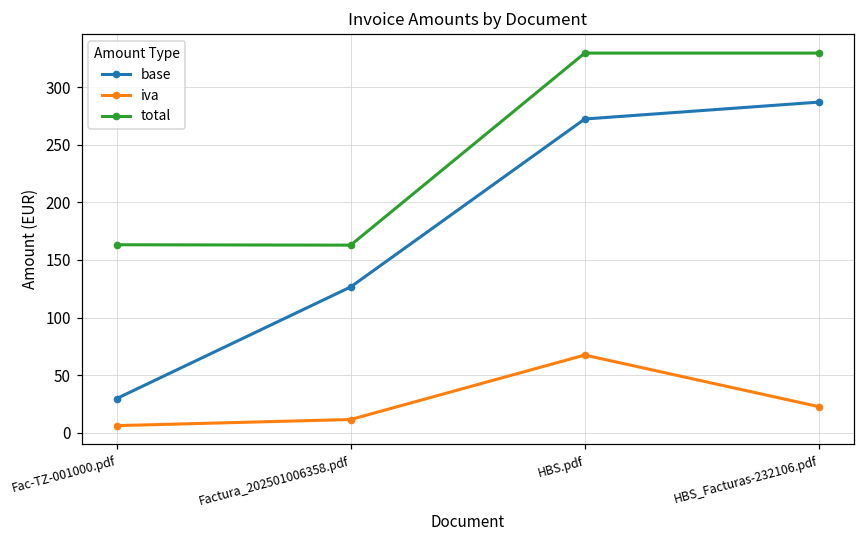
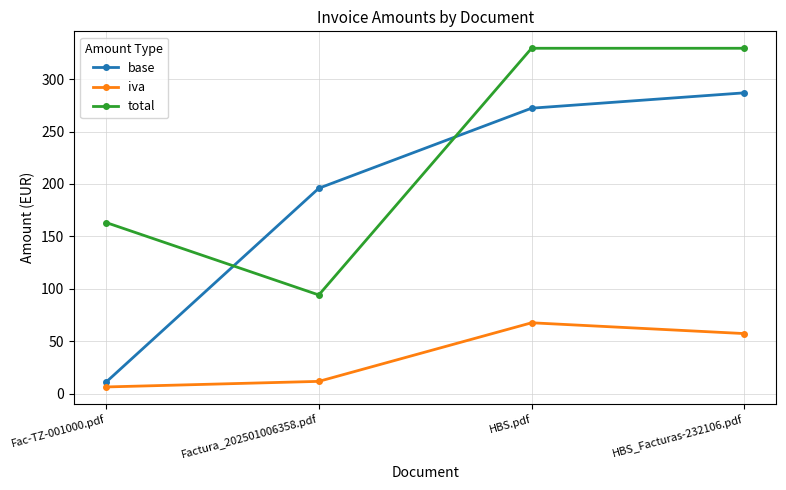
  {
    "base": {
-     "Fac-TZ-001000.pdf": 30,
-     "Factura_202501006358.pdf": 127,
+     "Fac-TZ-001000.pdf": 11,
+     "Factura_202501006358.pdf": 196,
      "HBS.pdf": 272,
      "HBS_Facturas-232106.pdf": 287
    },
    "iva": {
      "Fac-TZ-001000.pdf": 6,
      "Factura_202501006358.pdf": 12,
      "HBS.pdf": 68,
-     "HBS_Facturas-232106.pdf": 23
+     "HBS_Facturas-232106.pdf": 57
    },
    "total": {
      "Fac-TZ-001000.pdf": 163,
-     "Factura_202501006358.pdf": 163,
+     "Factura_202501006358.pdf": 94,
      "HBS.pdf": 330,
      "HBS_Facturas-232106.pdf": 330
    }
  }
